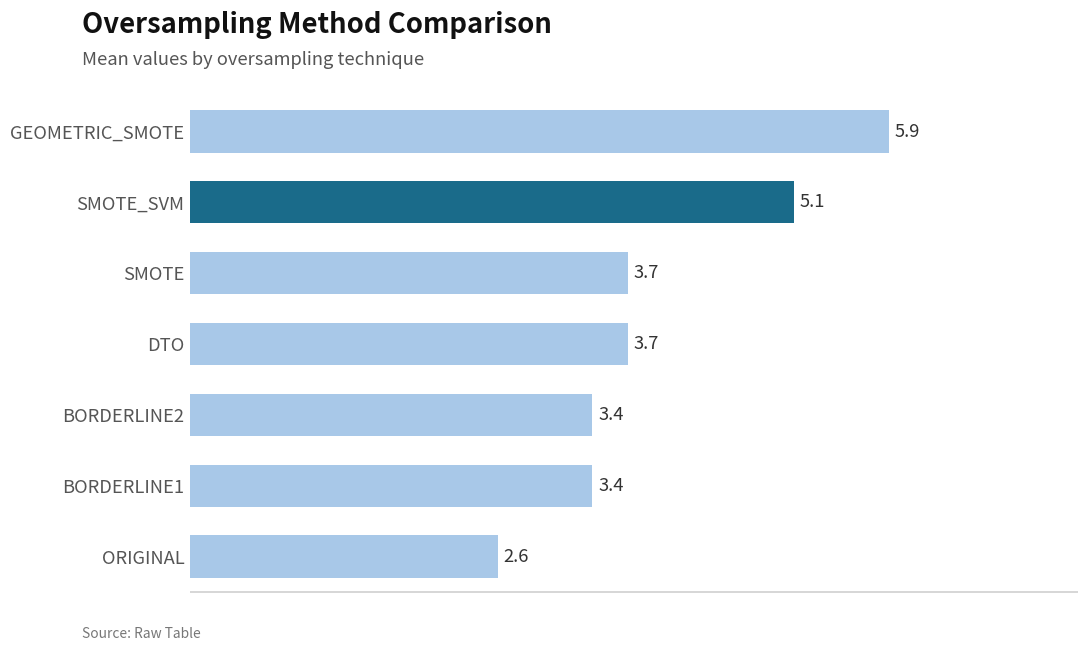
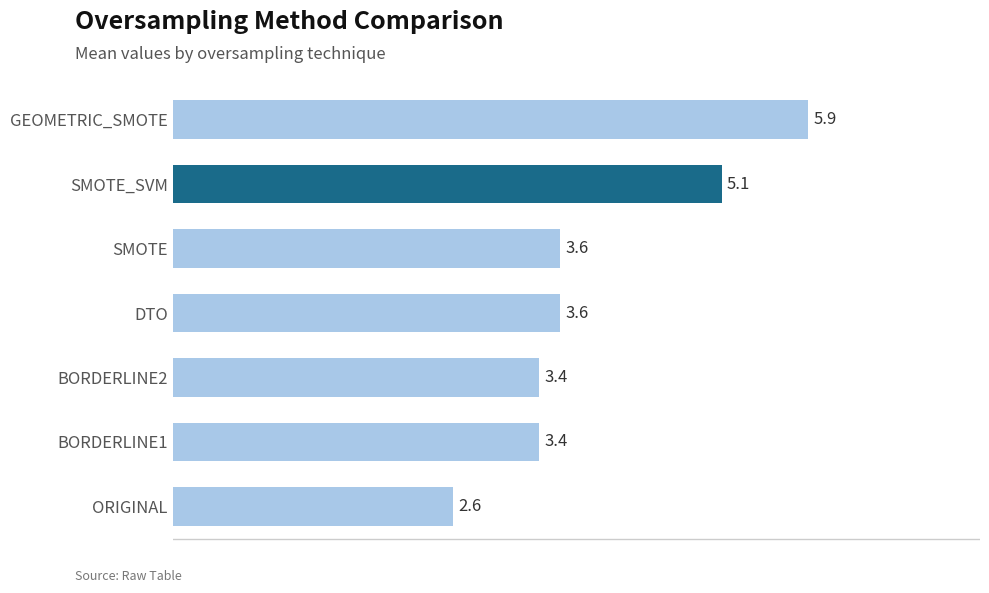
  {
    "GEOMETRIC_SMOTE": 5.9,
    "SMOTE_SVM": 5.1,
-   "SMOTE": 3.7,
-   "DTO": 3.7,
+   "SMOTE": 3.6,
+   "DTO": 3.6,
    "BORDERLINE2": 3.4,
    "BORDERLINE1": 3.4,
    "ORIGINAL": 2.6
  }
